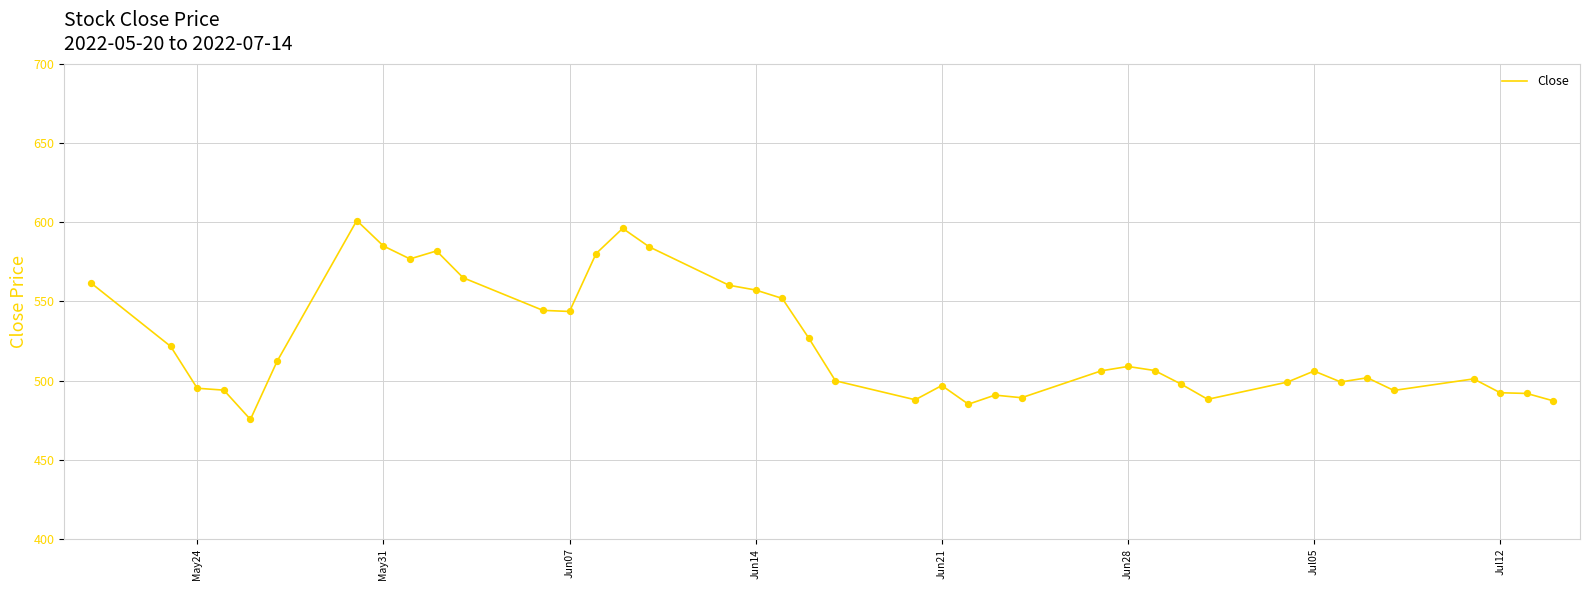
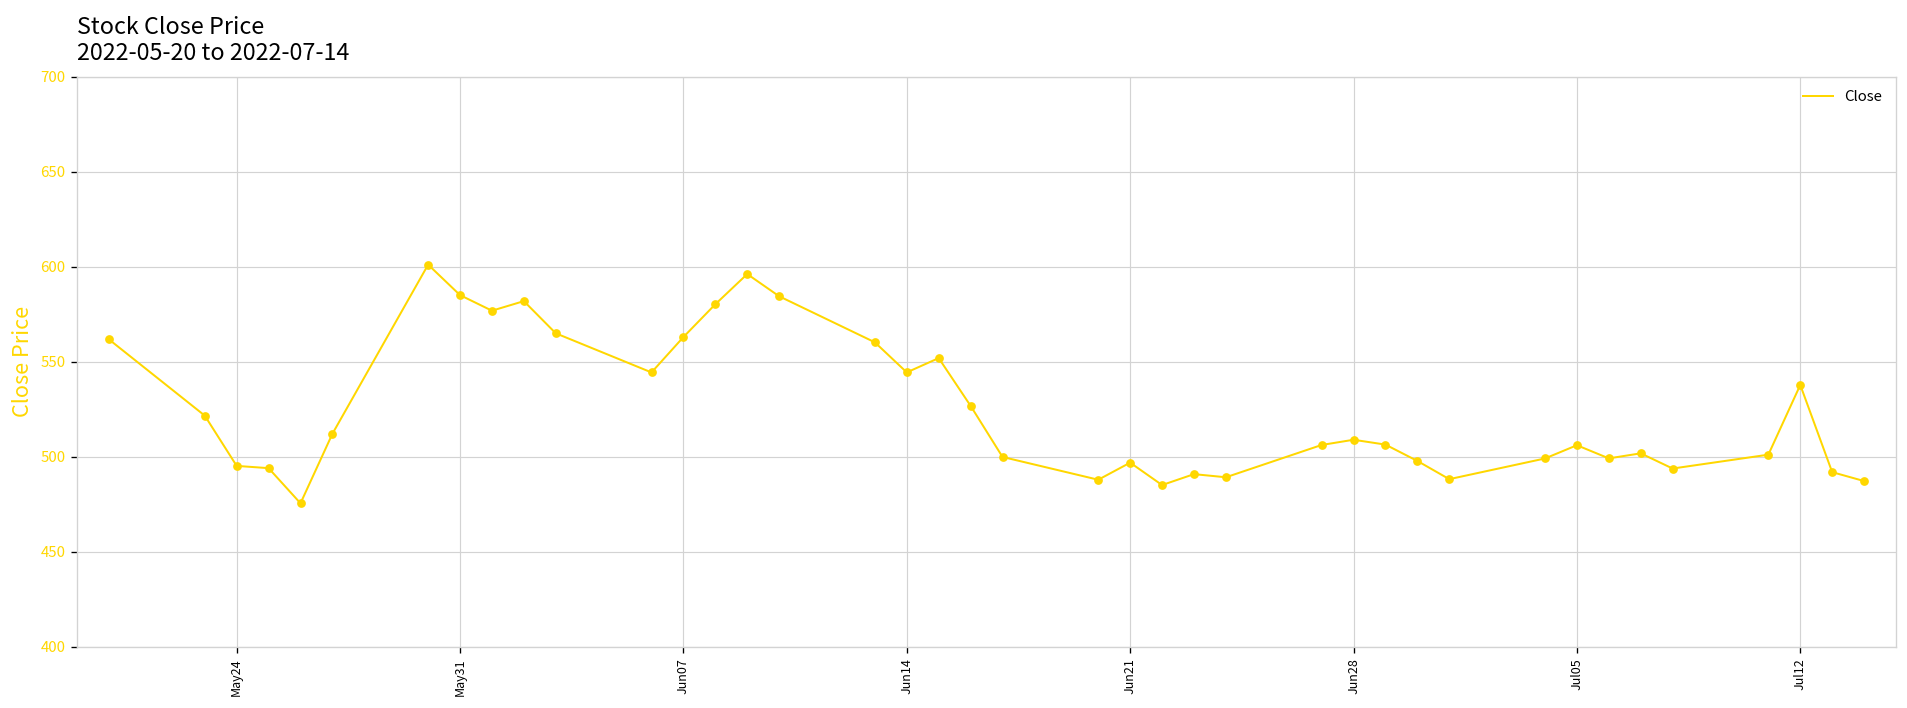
  {
    "May24": 495,
    "May31": 585,
-   "Jun07": 544,
-   "Jun14": 557,
+   "Jun07": 563,
+   "Jun14": 544,
    "Jun21": 497,
    "Jun28": 509,
    "Jul05": 506,
-   "Jul12": 492
+   "Jul12": 538
  }
